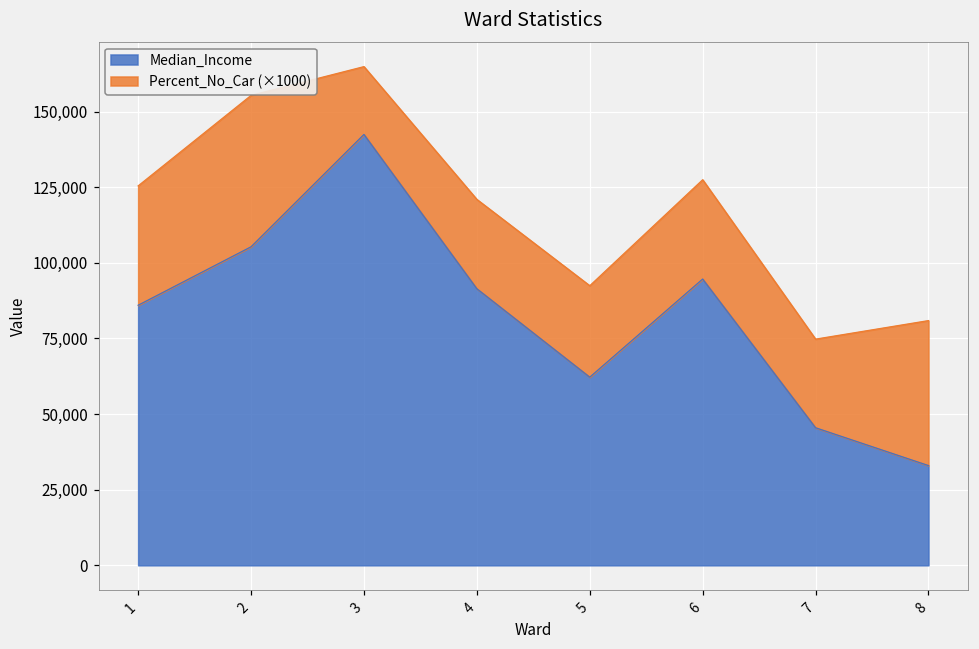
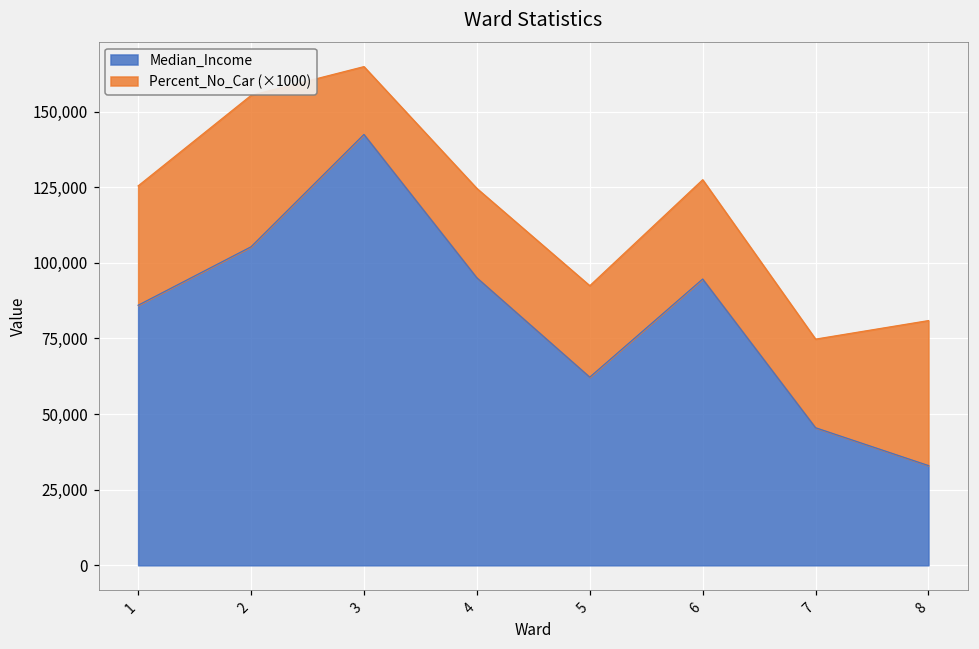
  {
    "Median_Income": {
      "1": "86,000",
      "2": "105,000",
      "3": "142,000",
-     "4": "91,000",
+     "4": "95,000",
      "5": "62,000",
      "6": "95,000",
      "7": "45,000",
      "8": "33,000"
    },
    "Percent_No_Car (×1000)": {
      "1": "39,000",
      "2": "50,000",
      "3": "22,000",
      "4": "30,000",
      "5": "30,000",
      "6": "33,000",
      "7": "29,000",
      "8": "48,000"
    }
  }
